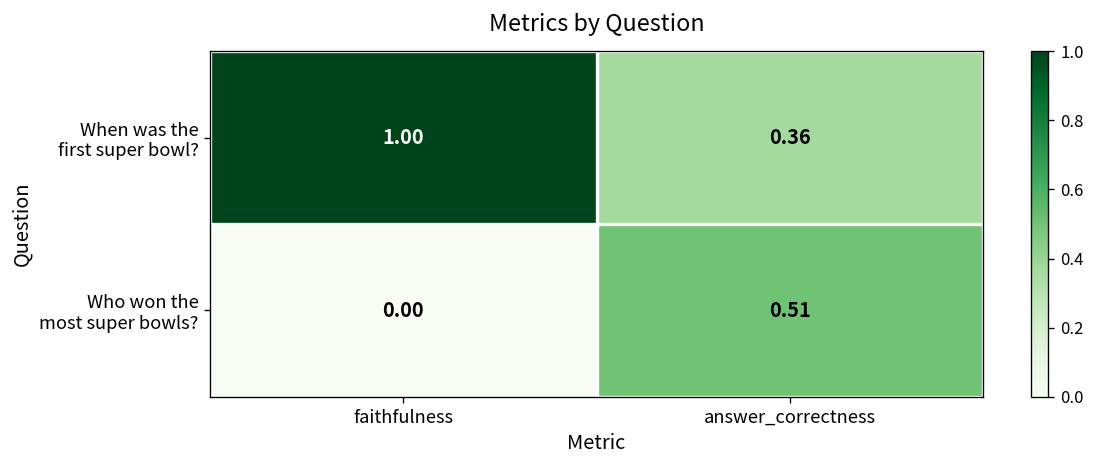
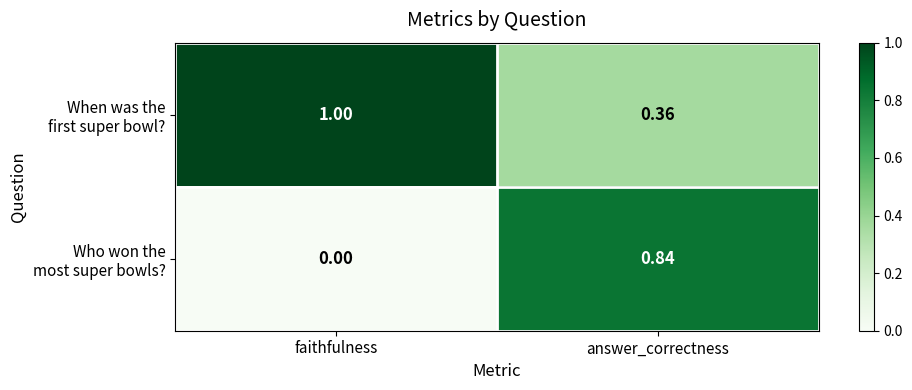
  {
    "When was the first super bowl?": {
      "faithfulness": 1.00,
      "answer_correctness": 0.36
    },
    "Who won the most super bowls?": {
      "faithfulness": 0.00,
-     "answer_correctness": 0.51
+     "answer_correctness": 0.84
    }
  }
